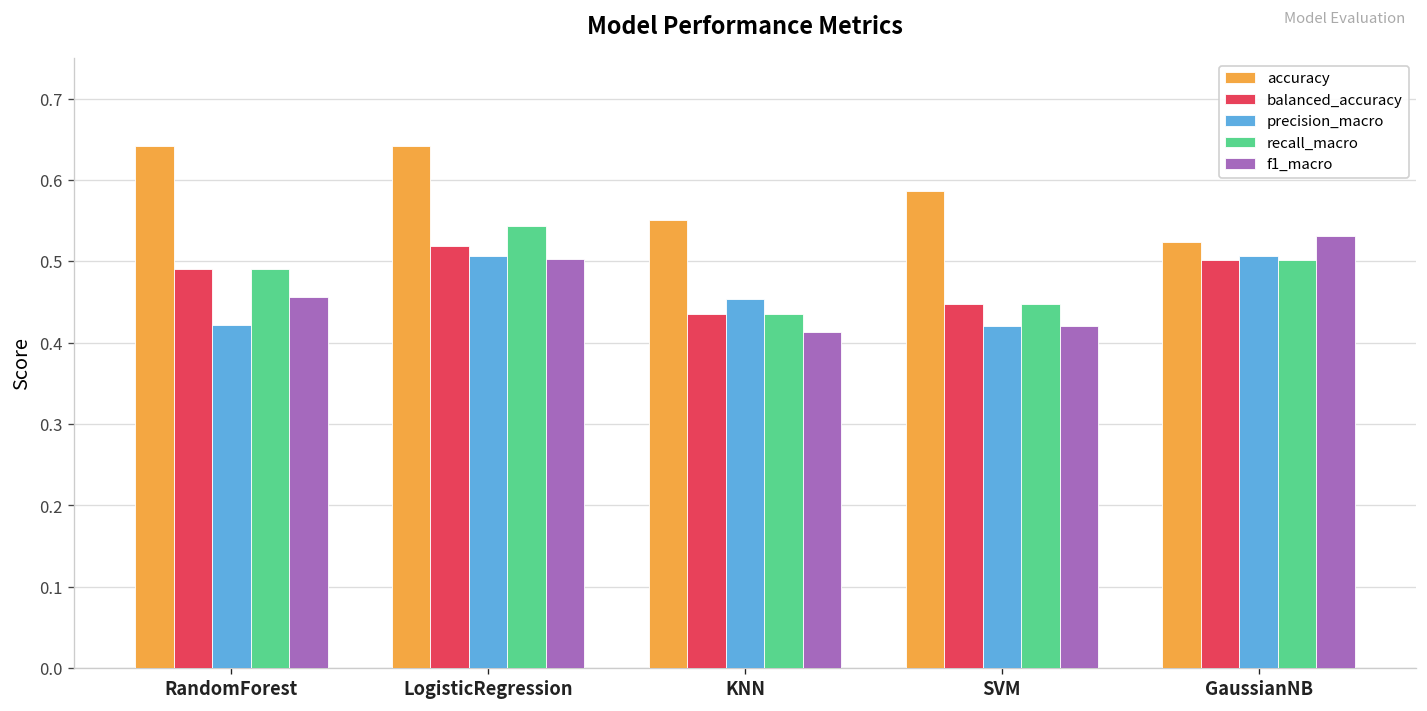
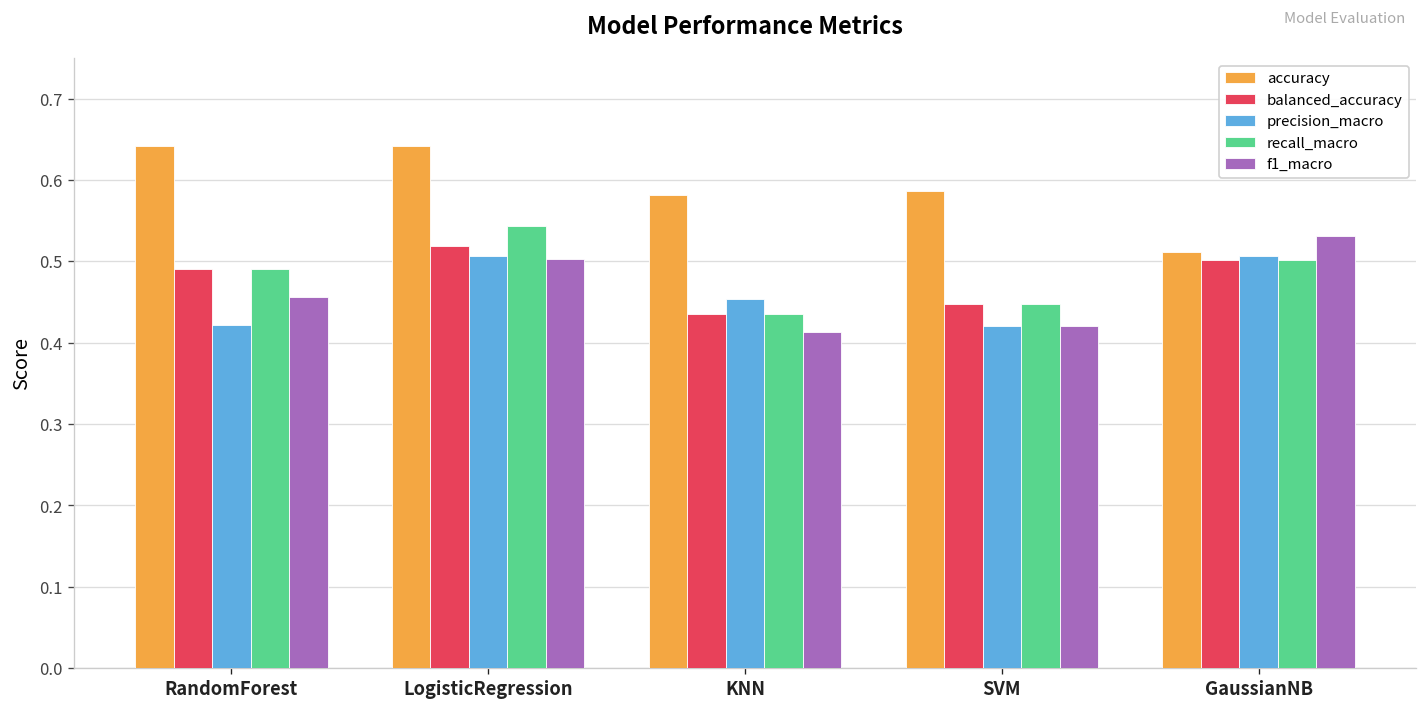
  {
    "accuracy": {
      "RandomForest": 0.64,
      "LogisticRegression": 0.64,
-     "KNN": 0.55,
+     "KNN": 0.58,
      "SVM": 0.59,
-     "GaussianNB": 0.52
+     "GaussianNB": 0.51
    },
    "balanced_accuracy": {
      "RandomForest": 0.49,
      "LogisticRegression": 0.52,
      "KNN": 0.43,
      "SVM": 0.45,
      "GaussianNB": 0.50
    },
    "precision_macro": {
      "RandomForest": 0.42,
      "LogisticRegression": 0.51,
      "KNN": 0.45,
      "SVM": 0.42,
      "GaussianNB": 0.51
    },
    "recall_macro": {
      "RandomForest": 0.49,
      "LogisticRegression": 0.54,
      "KNN": 0.43,
      "SVM": 0.45,
      "GaussianNB": 0.50
    },
    "f1_macro": {
      "RandomForest": 0.46,
      "LogisticRegression": 0.50,
      "KNN": 0.41,
      "SVM": 0.42,
      "GaussianNB": 0.53
    }
  }
